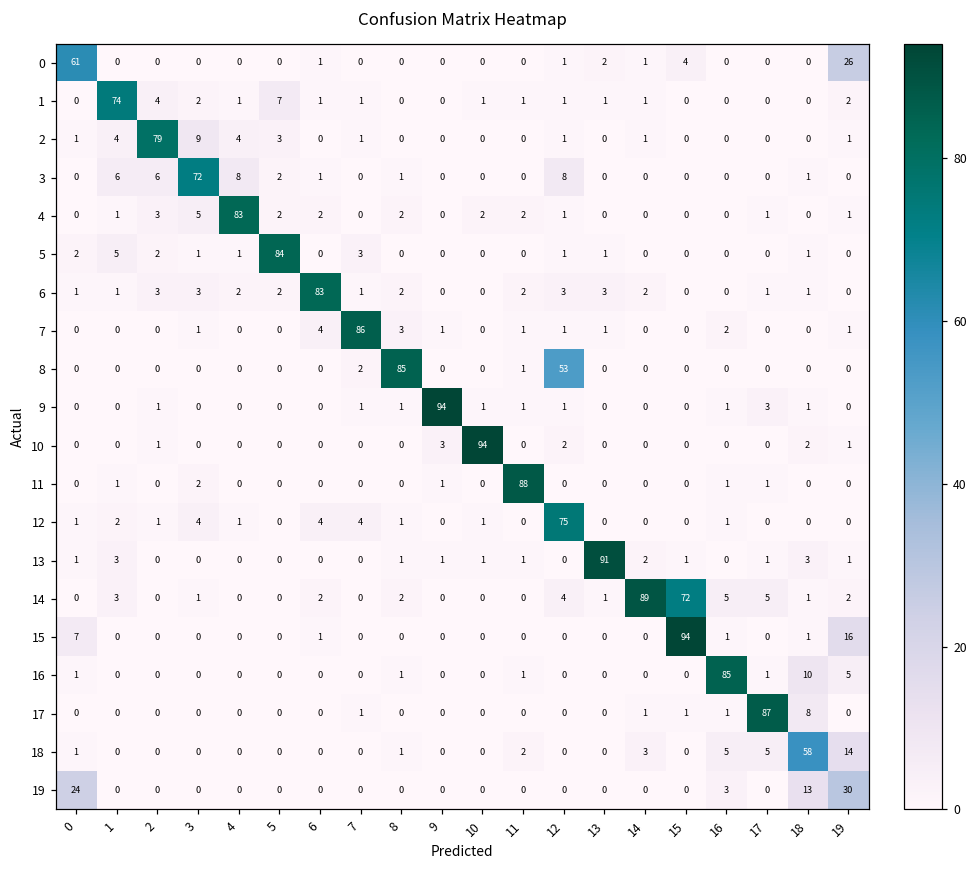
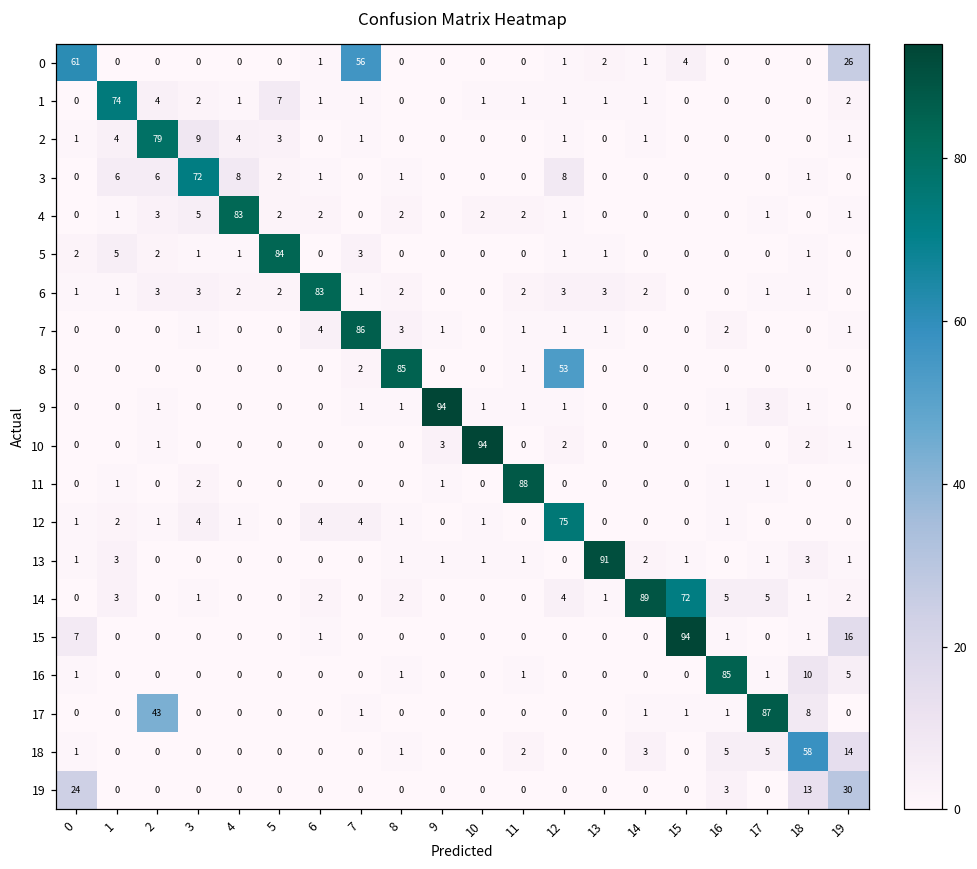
  {
    "0": {
      "0": 61,
      "1": 0,
      "2": 0,
      "3": 0,
      "4": 0,
      "5": 0,
      "6": 1,
-     "7": 0,
+     "7": 56,
      "8": 0,
      "9": 0,
      "10": 0,
      "11": 0,
      "12": 1,
      "13": 2,
      "14": 1,
      "15": 4,
      "16": 0,
      "17": 0,
      "18": 0,
      "19": 26
    },
    "17": {
      "0": 0,
      "1": 0,
-     "2": 0,
+     "2": 43,
      "3": 0,
      "4": 0,
      "5": 0,
      "6": 0,
      "7": 1,
      "8": 0,
      "9": 0,
      "10": 0,
      "11": 0,
      "12": 0,
      "13": 0,
      "14": 1,
      "15": 1,
      "16": 1,
      "17": 87,
      "18": 8,
      "19": 0
    }
  }
